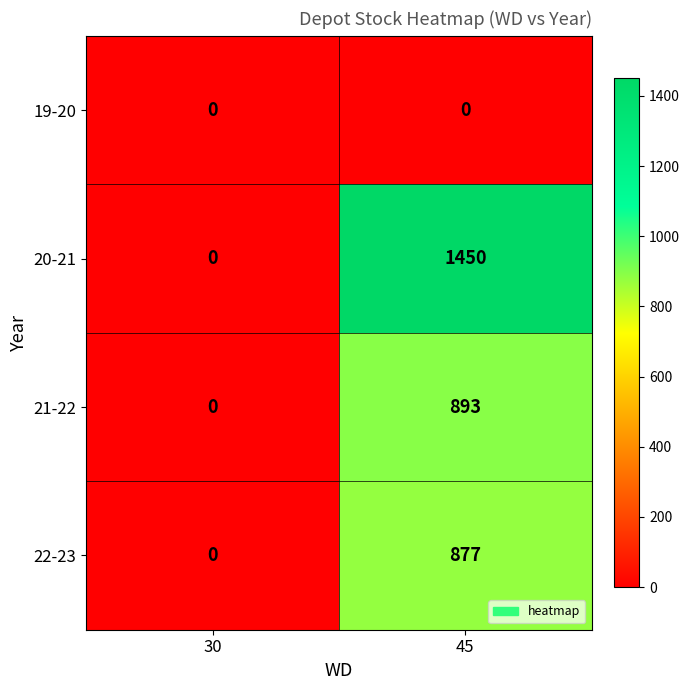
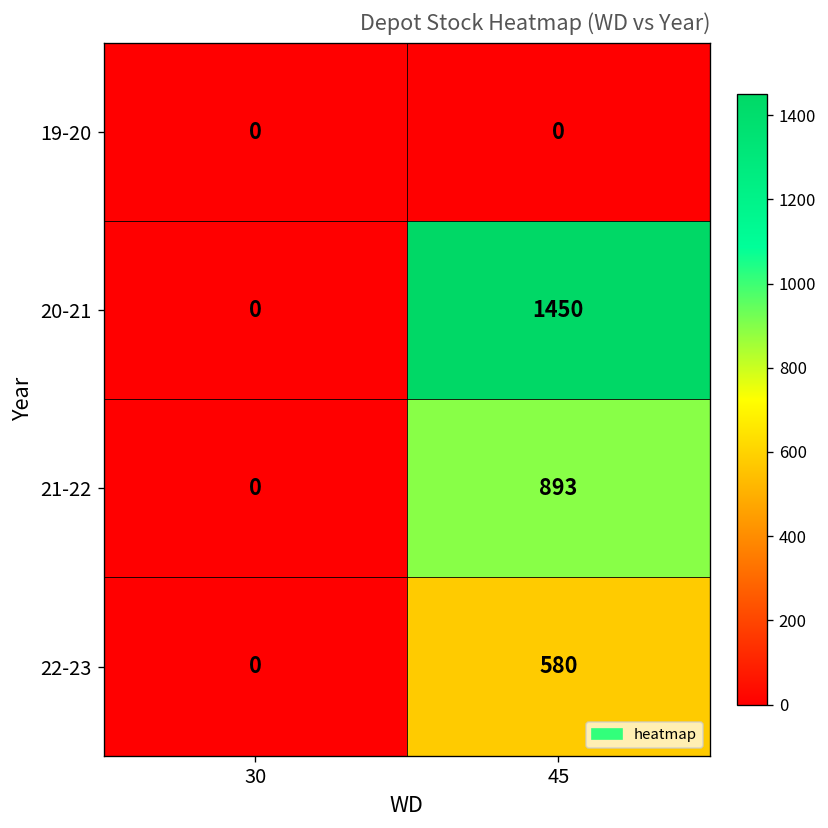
  {
    "19-20": {
      "30": 0,
      "45": 0
    },
    "20-21": {
      "30": 0,
      "45": 1450
    },
    "21-22": {
      "30": 0,
      "45": 893
    },
    "22-23": {
      "30": 0,
-     "45": 877
+     "45": 580
    }
  }
